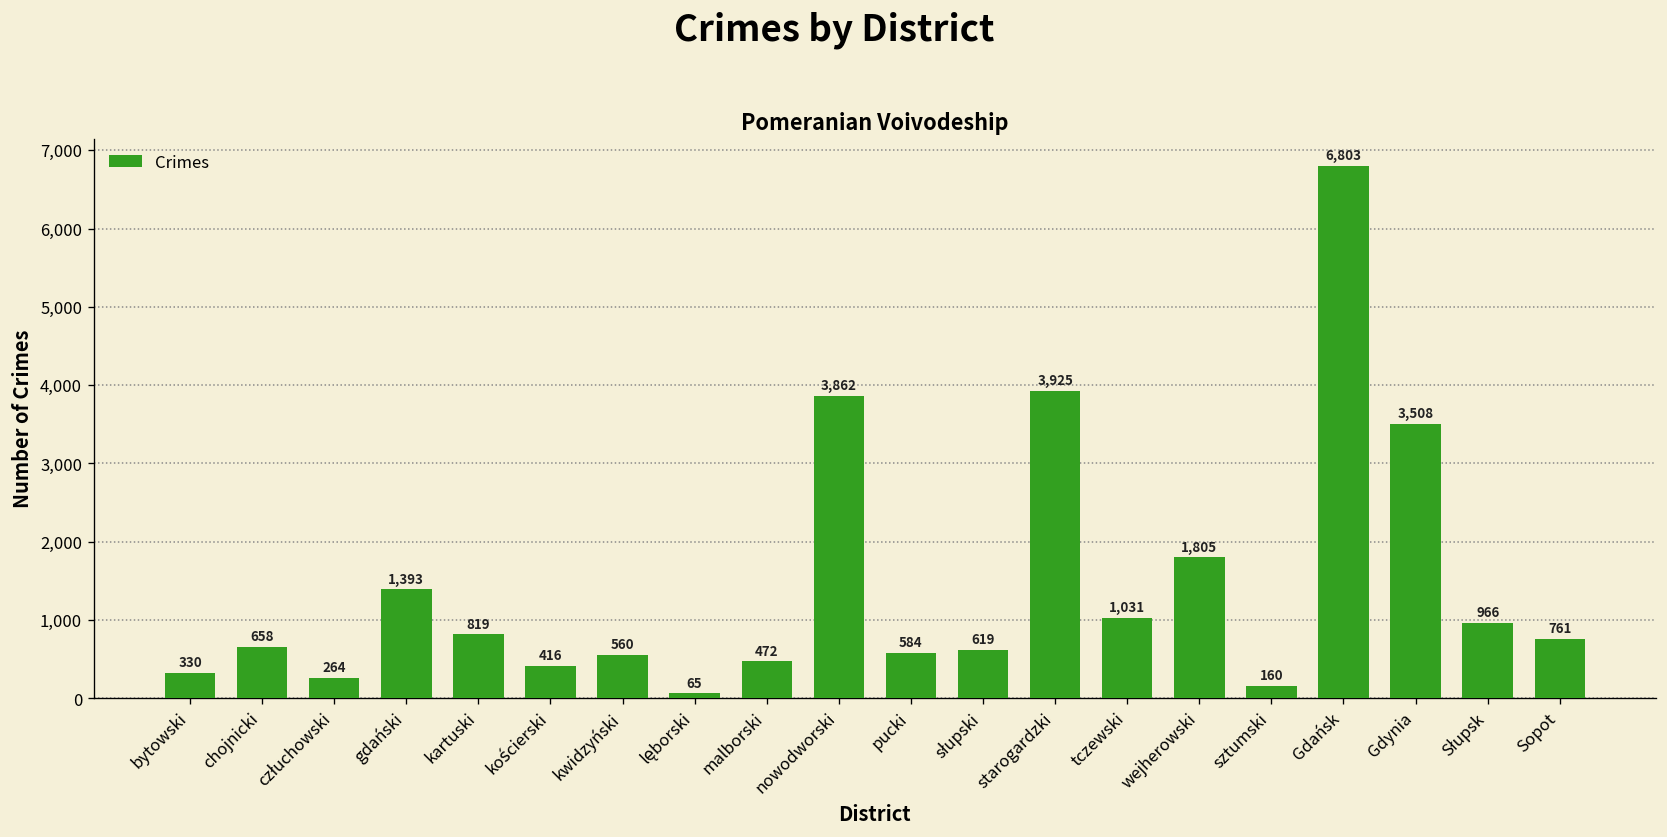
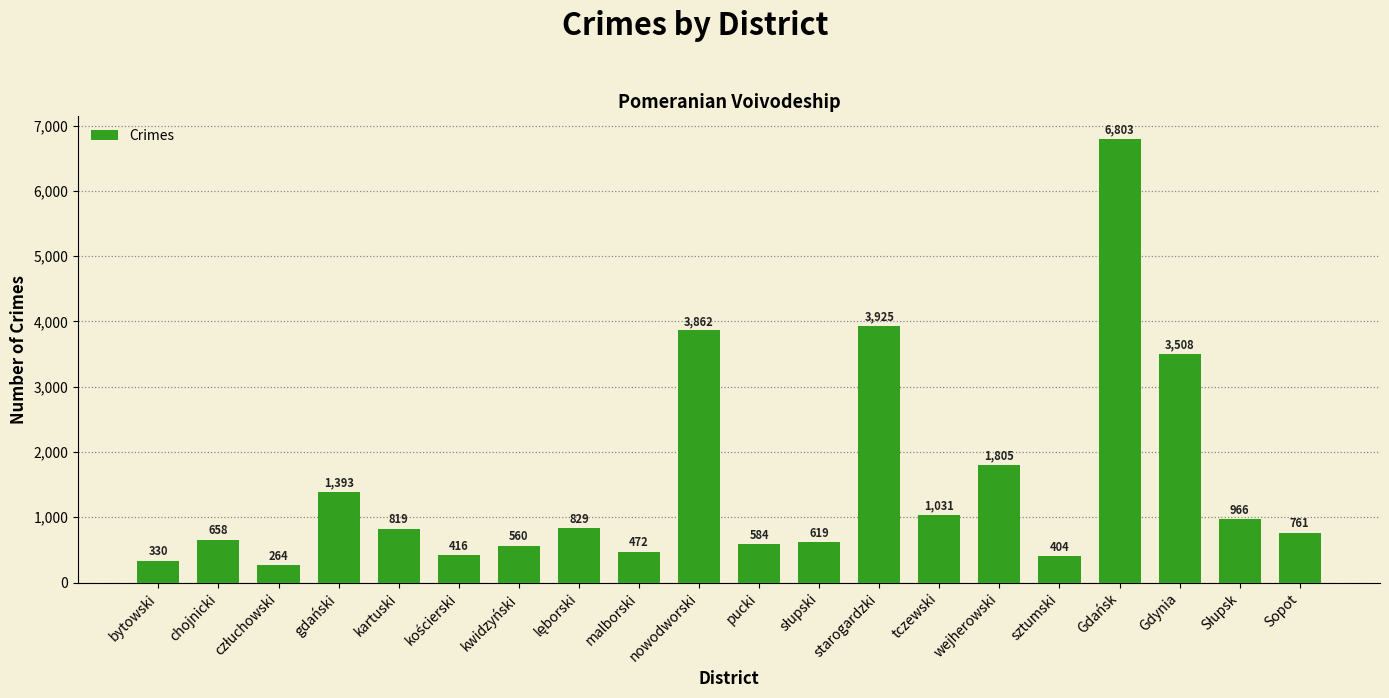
  {
    "bytowski": "330",
    "chojnicki": "658",
    "człuchowski": "264",
    "gdański": "1,393",
    "kartuski": "819",
    "kościerski": "416",
    "kwidzyński": "560",
-   "lęborski": "65",
+   "lęborski": "829",
    "malborski": "472",
    "nowodworski": "3,862",
    "pucki": "584",
    "słupski": "619",
    "starogardzki": "3,925",
    "tczewski": "1,031",
    "wejherowski": "1,805",
-   "sztumski": "160",
+   "sztumski": "404",
    "Gdańsk": "6,803",
    "Gdynia": "3,508",
    "Słupsk": "966",
    "Sopot": "761"
  }
